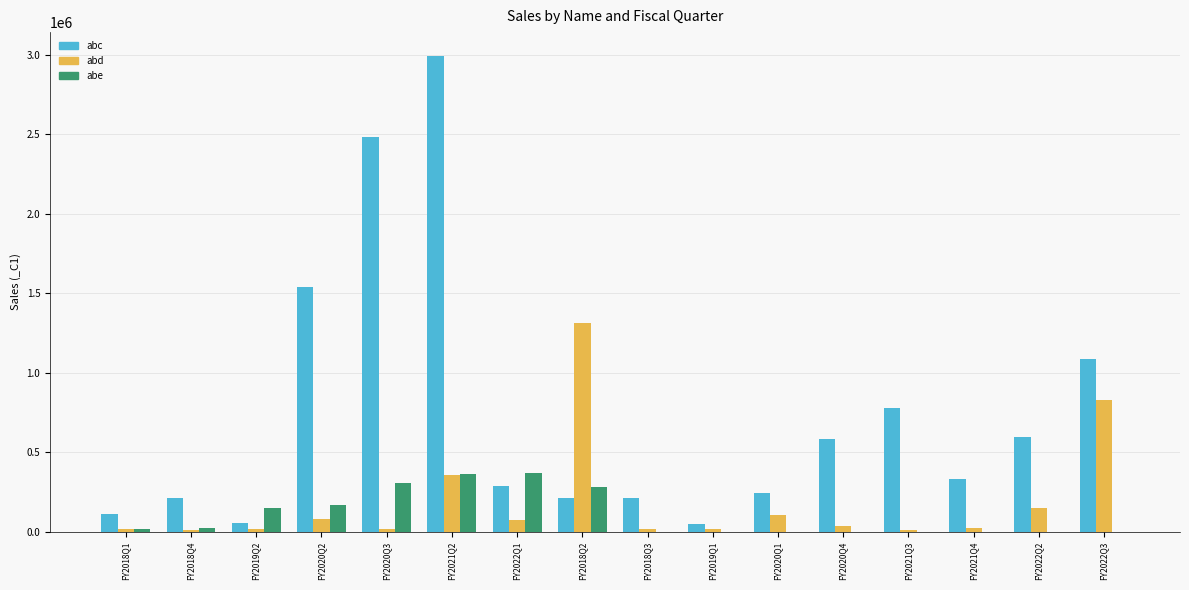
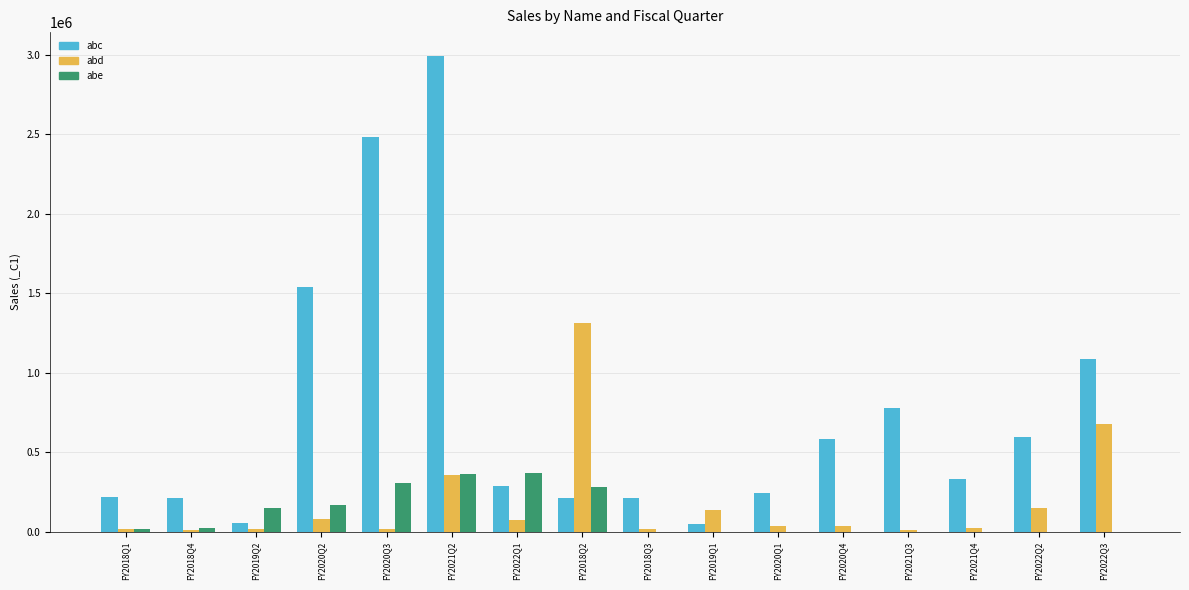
  {
    "abc": {
-     "FY2018Q1": 110000,
+     "FY2018Q1": 220000,
      "FY2018Q4": 210000,
      "FY2019Q2": 60000,
      "FY2020Q2": 1540000,
      "FY2020Q3": 2480000,
      "FY2021Q2": 2990000,
      "FY2022Q1": 290000,
      "FY2018Q2": 210000,
      "FY2018Q3": 210000,
      "FY2019Q1": 50000,
      "FY2020Q1": 240000,
      "FY2020Q4": 580000,
      "FY2021Q3": 780000,
      "FY2021Q4": 330000,
      "FY2022Q2": 600000,
      "FY2022Q3": 1080000
    },
    "abd": {
      "FY2018Q1": 20000,
      "FY2020Q2": 80000,
      "FY2020Q3": 20000,
      "FY2021Q2": 360000,
      "FY2022Q1": 70000,
      "FY2018Q2": 1310000,
      "FY2018Q3": 20000,
-     "FY2019Q1": 20000,
-     "FY2020Q1": 100000,
+     "FY2019Q1": 140000,
+     "FY2020Q1": 40000,
      "FY2020Q4": 40000,
      "FY2021Q4": 30000,
      "FY2022Q2": 150000,
-     "FY2022Q3": 830000
+     "FY2022Q3": 680000
    },
    "abe": {
      "FY2018Q1": 20000,
      "FY2018Q4": 30000,
      "FY2019Q2": 150000,
      "FY2020Q2": 170000,
      "FY2020Q3": 310000,
      "FY2021Q2": 360000,
      "FY2022Q1": 370000,
      "FY2018Q2": 280000,
      "FY2018Q3": 0,
      "FY2019Q1": 0,
      "FY2020Q1": 0,
      "FY2020Q4": 0,
      "FY2021Q3": 0,
      "FY2021Q4": 0,
      "FY2022Q2": 0,
      "FY2022Q3": 0
    }
  }
